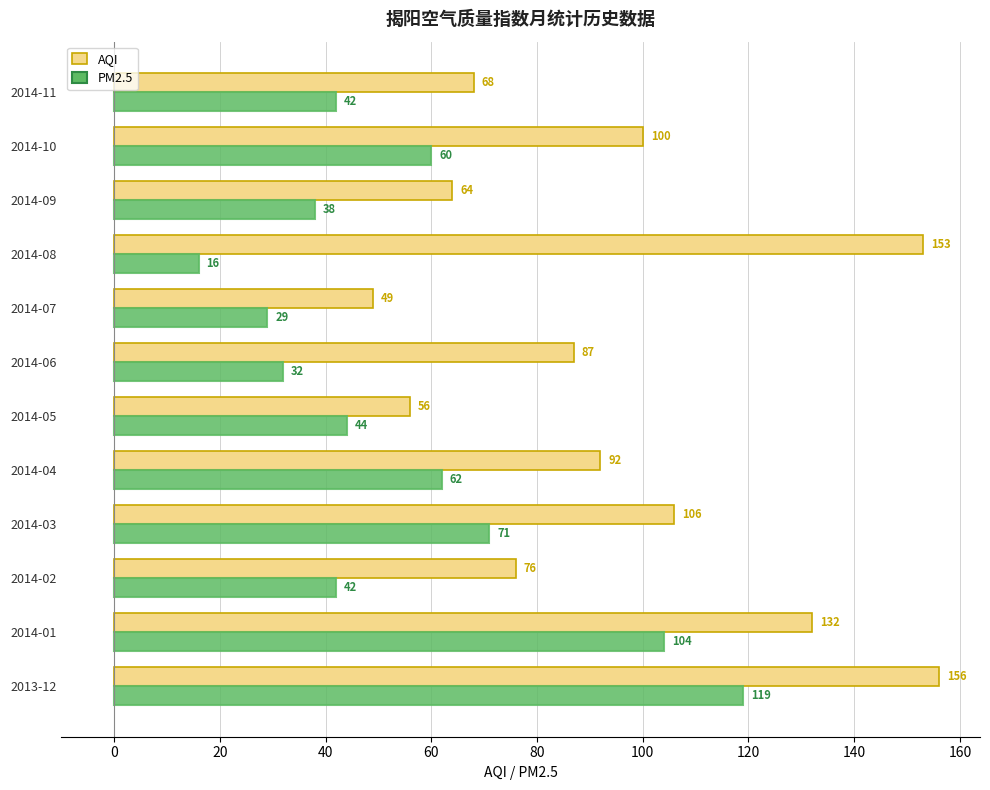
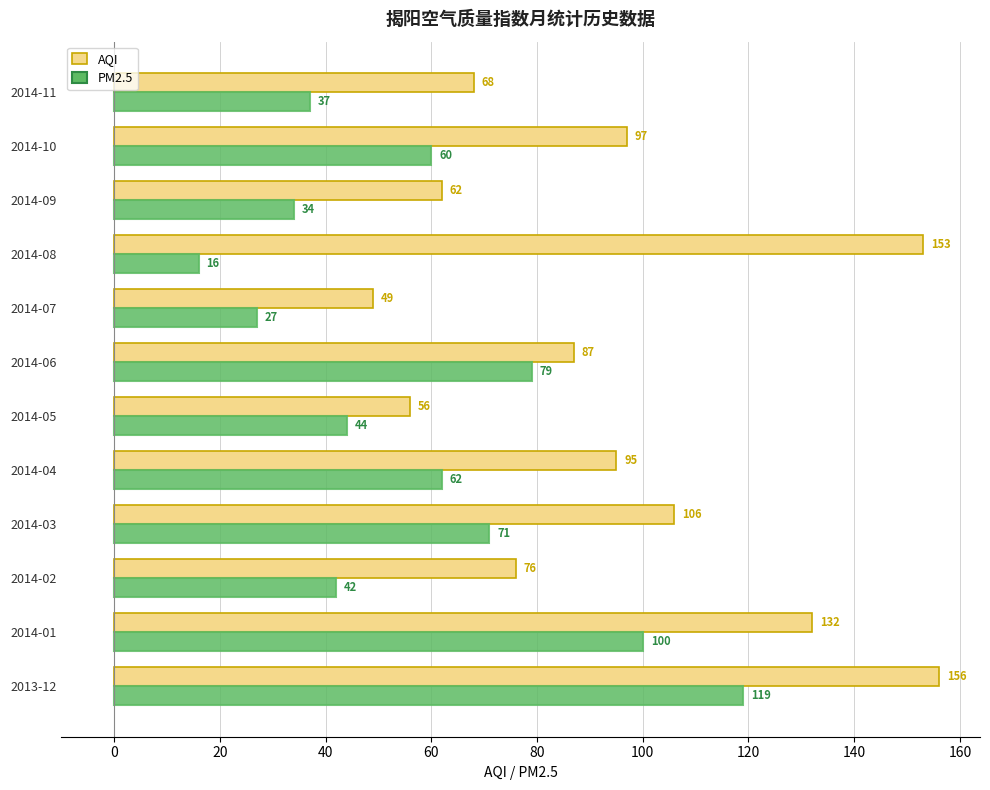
  {
    "AQI": {
      "2014-11": 68,
-     "2014-10": 100,
-     "2014-09": 64,
+     "2014-10": 97,
+     "2014-09": 62,
      "2014-08": 153,
      "2014-07": 49,
      "2014-06": 87,
      "2014-05": 56,
-     "2014-04": 92,
+     "2014-04": 95,
      "2014-03": 106,
      "2014-02": 76,
      "2014-01": 132,
      "2013-12": 156
    },
    "PM2.5": {
-     "2014-11": 42,
+     "2014-11": 37,
      "2014-10": 60,
-     "2014-09": 38,
+     "2014-09": 34,
      "2014-08": 16,
-     "2014-07": 29,
-     "2014-06": 32,
+     "2014-07": 27,
+     "2014-06": 79,
      "2014-05": 44,
      "2014-04": 62,
      "2014-03": 71,
      "2014-02": 42,
-     "2014-01": 104,
+     "2014-01": 100,
      "2013-12": 119
    }
  }
